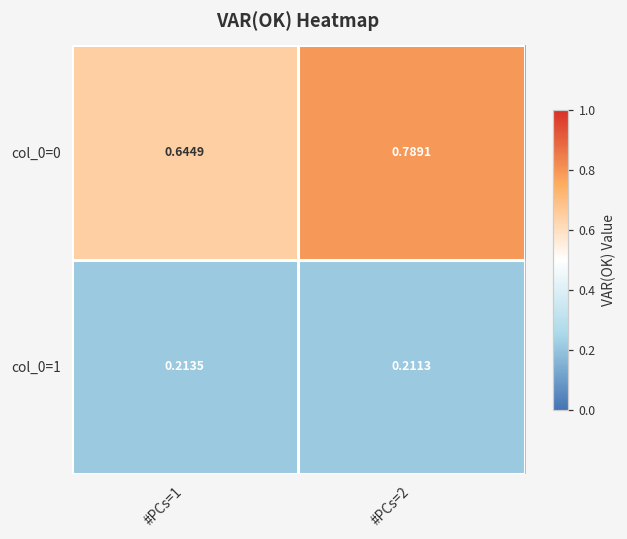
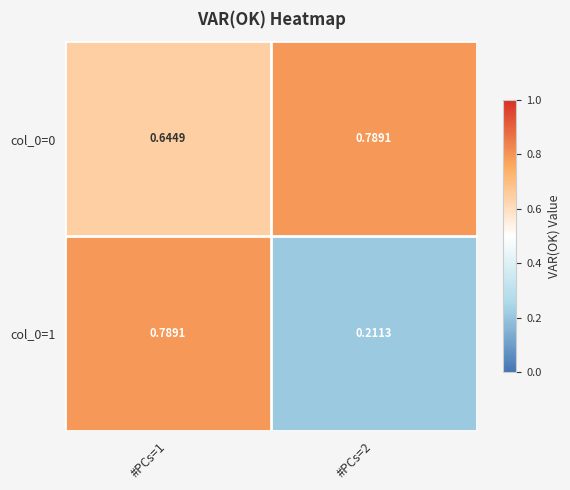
  {
    "col_0=0": {
      "#PCs=1": 0.6449,
      "#PCs=2": 0.7891
    },
    "col_0=1": {
-     "#PCs=1": 0.2135,
+     "#PCs=1": 0.7891,
      "#PCs=2": 0.2113
    }
  }
